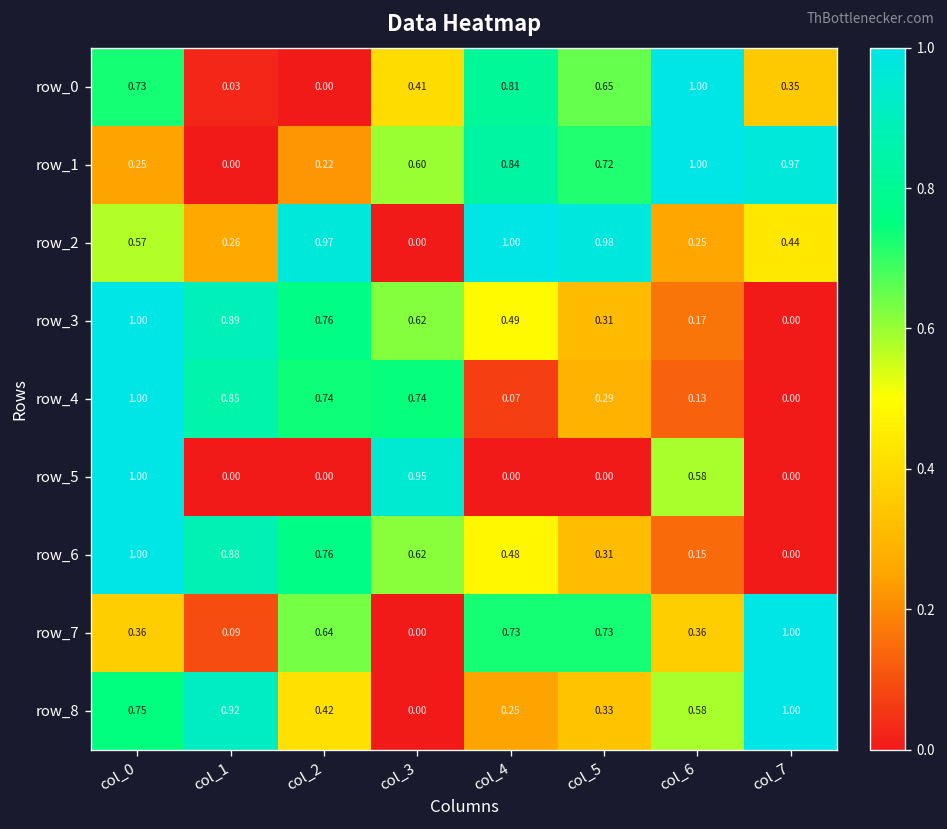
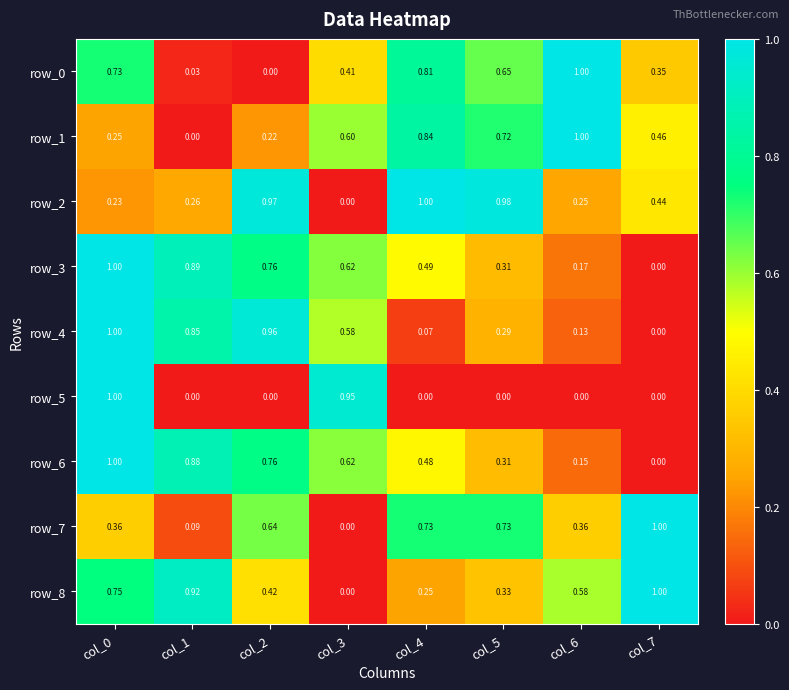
  {
    "row_0": {
      "col_0": 0.73,
      "col_1": 0.03,
      "col_2": 0.00,
      "col_3": 0.41,
      "col_4": 0.81,
      "col_5": 0.65,
      "col_6": 1.00,
      "col_7": 0.35
    },
    "row_1": {
      "col_0": 0.25,
      "col_1": 0.00,
      "col_2": 0.22,
      "col_3": 0.60,
      "col_4": 0.84,
      "col_5": 0.72,
      "col_6": 1.00,
-     "col_7": 0.97
+     "col_7": 0.46
    },
    "row_2": {
-     "col_0": 0.57,
+     "col_0": 0.23,
      "col_1": 0.26,
      "col_2": 0.97,
      "col_3": 0.00,
      "col_4": 1.00,
      "col_5": 0.98,
      "col_6": 0.25,
      "col_7": 0.44
    },
    "row_3": {
      "col_0": 1.00,
      "col_1": 0.89,
      "col_2": 0.76,
      "col_3": 0.62,
      "col_4": 0.49,
      "col_5": 0.31,
      "col_6": 0.17,
      "col_7": 0.00
    },
    "row_4": {
      "col_0": 1.00,
      "col_1": 0.85,
-     "col_2": 0.74,
-     "col_3": 0.74,
+     "col_2": 0.96,
+     "col_3": 0.58,
      "col_4": 0.07,
      "col_5": 0.29,
      "col_6": 0.13,
      "col_7": 0.00
    },
    "row_5": {
      "col_0": 1.00,
      "col_1": 0.00,
      "col_2": 0.00,
      "col_3": 0.95,
      "col_4": 0.00,
      "col_5": 0.00,
-     "col_6": 0.58,
+     "col_6": 0.00,
      "col_7": 0.00
    },
    "row_6": {
      "col_0": 1.00,
      "col_1": 0.88,
      "col_2": 0.76,
      "col_3": 0.62,
      "col_4": 0.48,
      "col_5": 0.31,
      "col_6": 0.15,
      "col_7": 0.00
    },
    "row_7": {
      "col_0": 0.36,
      "col_1": 0.09,
      "col_2": 0.64,
      "col_3": 0.00,
      "col_4": 0.73,
      "col_5": 0.73,
      "col_6": 0.36,
      "col_7": 1.00
    },
    "row_8": {
      "col_0": 0.75,
      "col_1": 0.92,
      "col_2": 0.42,
      "col_3": 0.00,
      "col_4": 0.25,
      "col_5": 0.33,
      "col_6": 0.58,
      "col_7": 1.00
    }
  }
